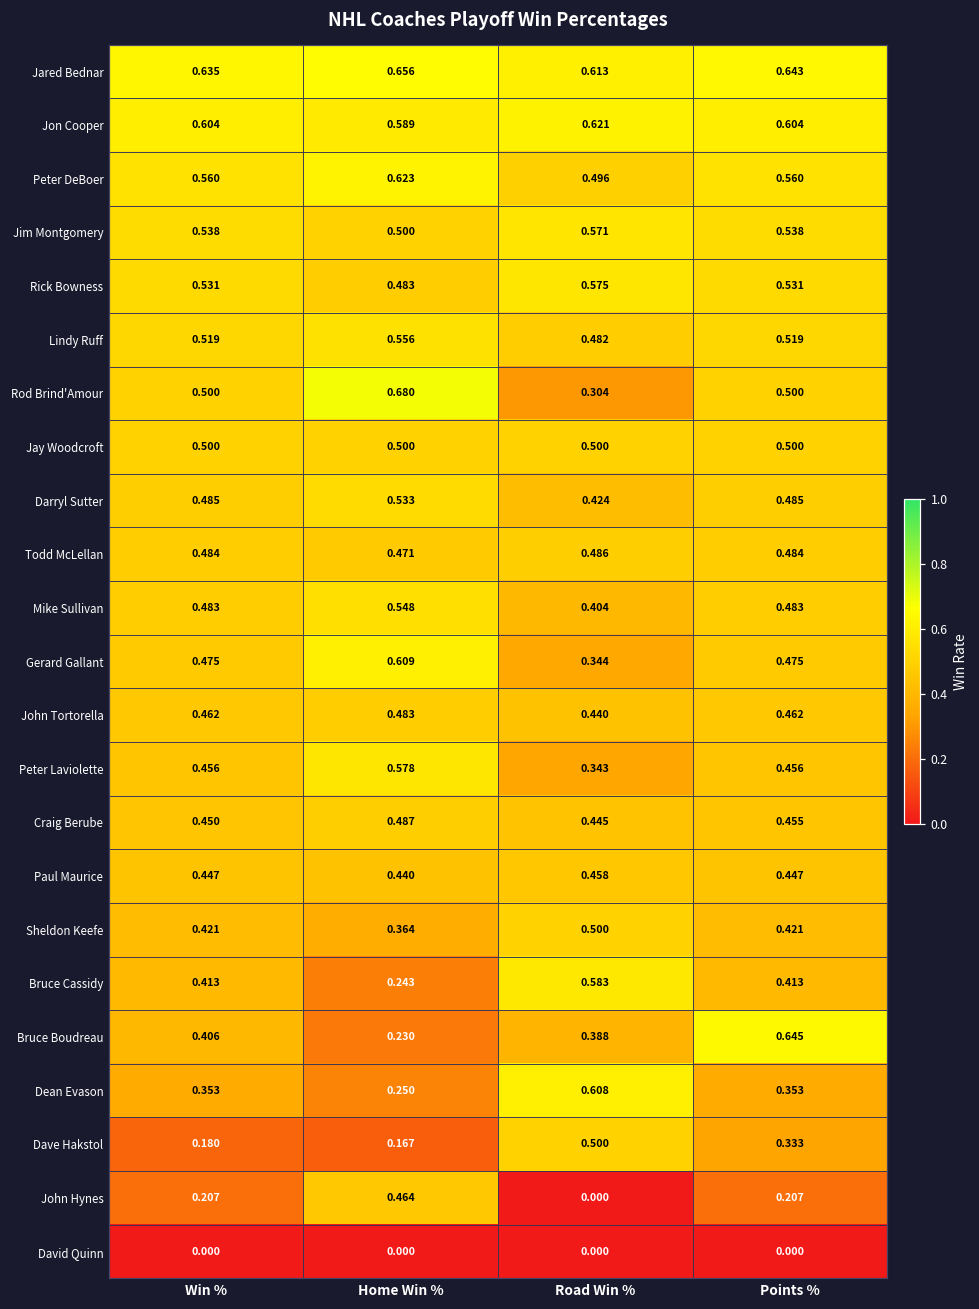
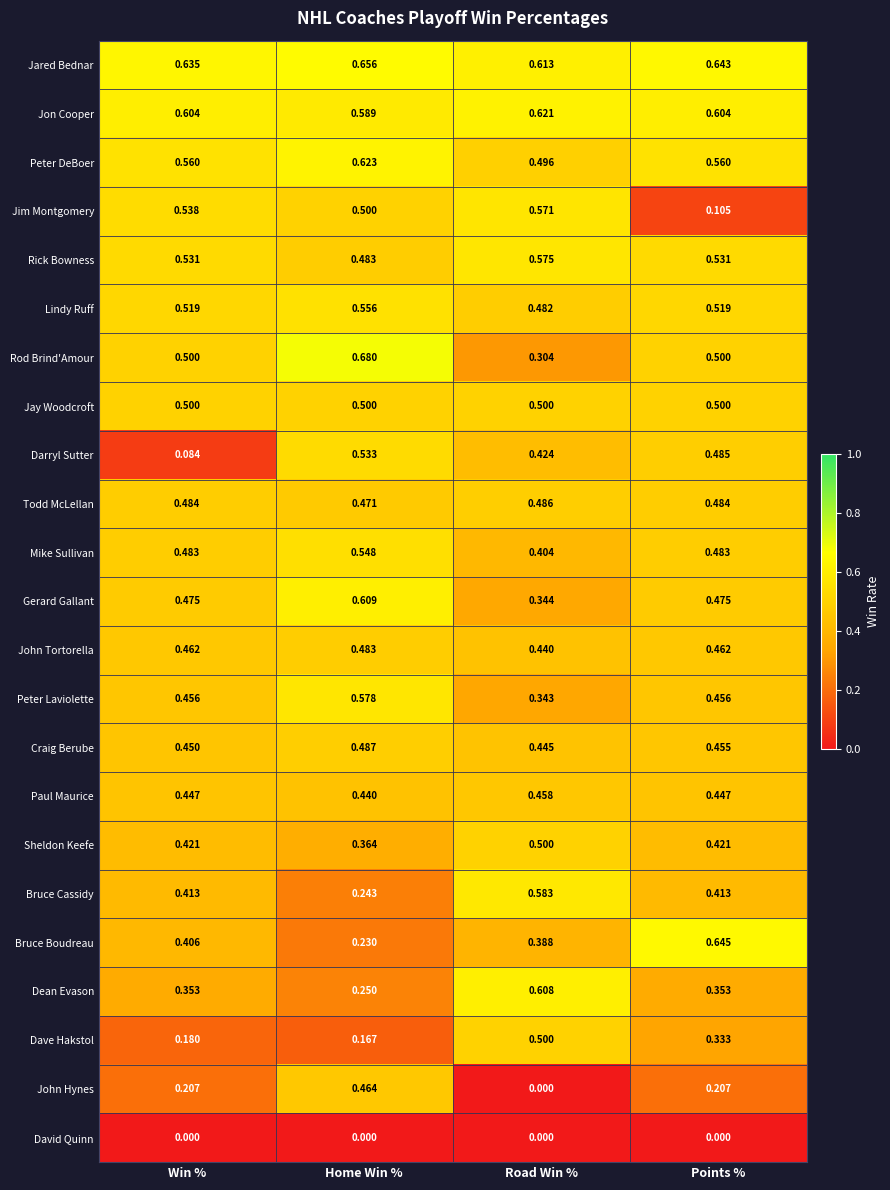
  {
    "Jared Bednar": {
      "Win %": 0.635,
      "Home Win %": 0.656,
      "Road Win %": 0.613,
      "Points %": 0.643
    },
    "Jon Cooper": {
      "Win %": 0.604,
      "Home Win %": 0.589,
      "Road Win %": 0.621,
      "Points %": 0.604
    },
    "Peter DeBoer": {
      "Win %": 0.560,
      "Home Win %": 0.623,
      "Road Win %": 0.496,
      "Points %": 0.560
    },
    "Jim Montgomery": {
      "Win %": 0.538,
      "Home Win %": 0.500,
      "Road Win %": 0.571,
-     "Points %": 0.538
+     "Points %": 0.105
    },
    "Rick Bowness": {
      "Win %": 0.531,
      "Home Win %": 0.483,
      "Road Win %": 0.575,
      "Points %": 0.531
    },
    "Lindy Ruff": {
      "Win %": 0.519,
      "Home Win %": 0.556,
      "Road Win %": 0.482,
      "Points %": 0.519
    },
    "Rod Brind'Amour": {
      "Win %": 0.500,
      "Home Win %": 0.680,
      "Road Win %": 0.304,
      "Points %": 0.500
    },
    "Jay Woodcroft": {
      "Win %": 0.500,
      "Home Win %": 0.500,
      "Road Win %": 0.500,
      "Points %": 0.500
    },
    "Darryl Sutter": {
-     "Win %": 0.485,
+     "Win %": 0.084,
      "Home Win %": 0.533,
      "Road Win %": 0.424,
      "Points %": 0.485
    },
    "Todd McLellan": {
      "Win %": 0.484,
      "Home Win %": 0.471,
      "Road Win %": 0.486,
      "Points %": 0.484
    },
    "Mike Sullivan": {
      "Win %": 0.483,
      "Home Win %": 0.548,
      "Road Win %": 0.404,
      "Points %": 0.483
    },
    "Gerard Gallant": {
      "Win %": 0.475,
      "Home Win %": 0.609,
      "Road Win %": 0.344,
      "Points %": 0.475
    },
    "John Tortorella": {
      "Win %": 0.462,
      "Home Win %": 0.483,
      "Road Win %": 0.440,
      "Points %": 0.462
    },
    "Peter Laviolette": {
      "Win %": 0.456,
      "Home Win %": 0.578,
      "Road Win %": 0.343,
      "Points %": 0.456
    },
    "Craig Berube": {
      "Win %": 0.450,
      "Home Win %": 0.487,
      "Road Win %": 0.445,
      "Points %": 0.455
    },
    "Paul Maurice": {
      "Win %": 0.447,
      "Home Win %": 0.440,
      "Road Win %": 0.458,
      "Points %": 0.447
    },
    "Sheldon Keefe": {
      "Win %": 0.421,
      "Home Win %": 0.364,
      "Road Win %": 0.500,
      "Points %": 0.421
    },
    "Bruce Cassidy": {
      "Win %": 0.413,
      "Home Win %": 0.243,
      "Road Win %": 0.583,
      "Points %": 0.413
    },
    "Bruce Boudreau": {
      "Win %": 0.406,
      "Home Win %": 0.230,
      "Road Win %": 0.388,
      "Points %": 0.645
    },
    "Dean Evason": {
      "Win %": 0.353,
      "Home Win %": 0.250,
      "Road Win %": 0.608,
      "Points %": 0.353
    },
    "Dave Hakstol": {
      "Win %": 0.180,
      "Home Win %": 0.167,
      "Road Win %": 0.500,
      "Points %": 0.333
    },
    "John Hynes": {
      "Win %": 0.207,
      "Home Win %": 0.464,
      "Road Win %": 0.000,
      "Points %": 0.207
    },
    "David Quinn": {
      "Win %": 0.000,
      "Home Win %": 0.000,
      "Road Win %": 0.000,
      "Points %": 0.000
    }
  }
